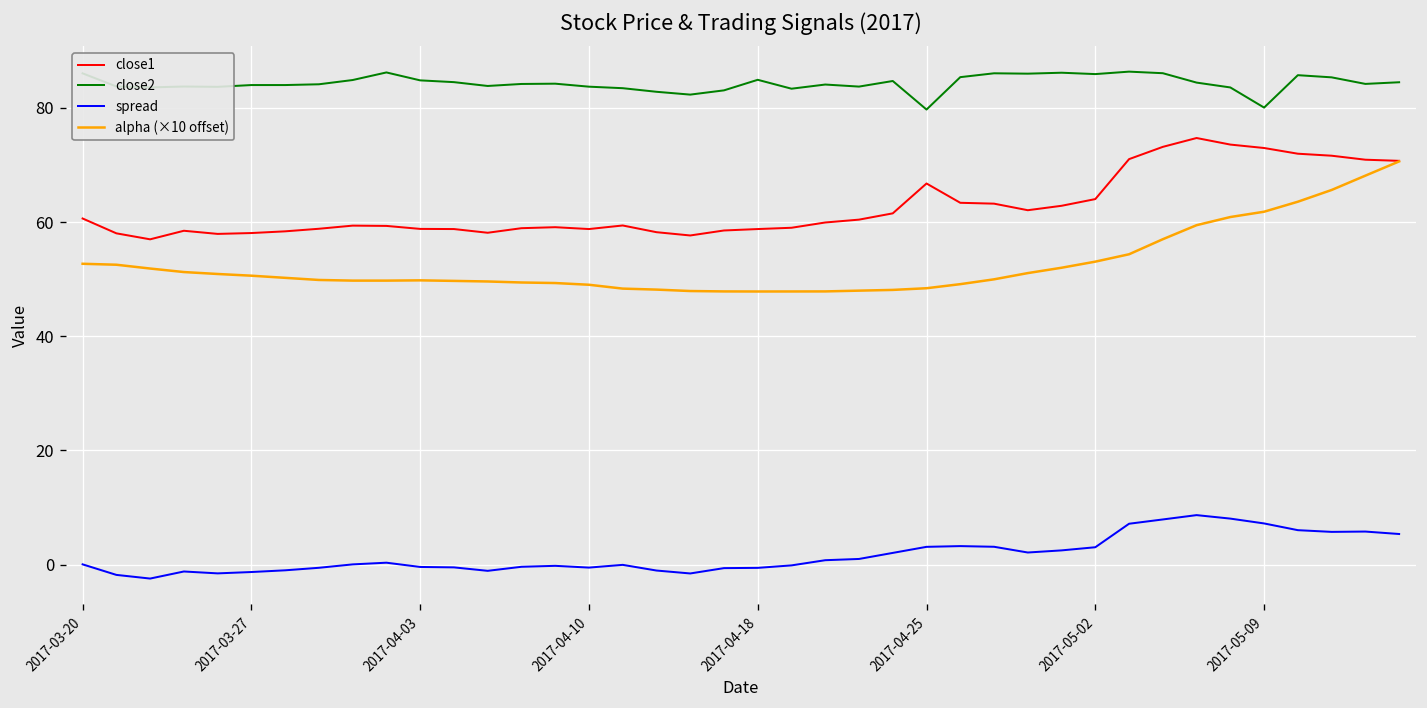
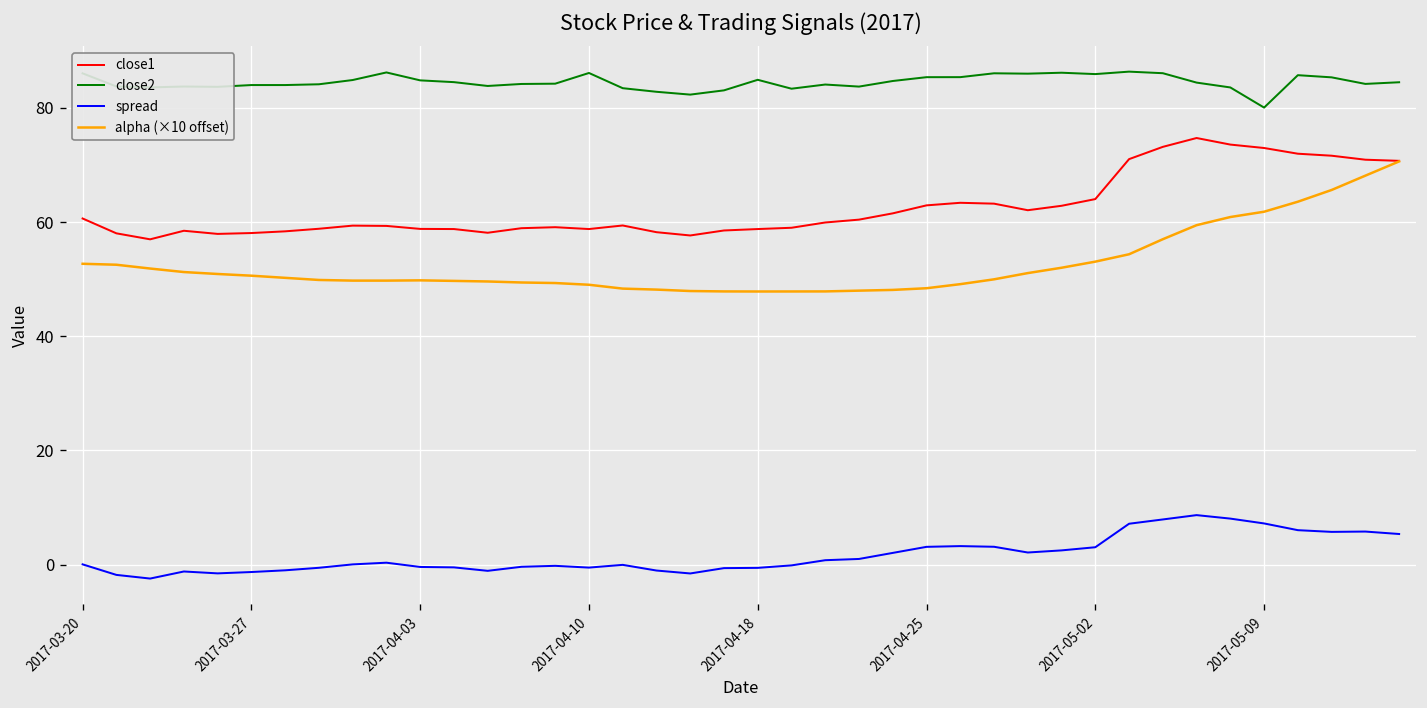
  {
    "close1": {
      "2017-03-20": 61,
      "2017-03-27": 58,
      "2017-04-03": 59,
      "2017-04-10": 59,
      "2017-04-18": 59,
-     "2017-04-25": 67,
+     "2017-04-25": 63,
      "2017-05-02": 64,
      "2017-05-09": 73
    },
    "close2": {
      "2017-03-27": 84,
      "2017-04-03": 85,
-     "2017-04-10": 84,
+     "2017-04-10": 86,
      "2017-04-18": 85,
-     "2017-04-25": 80,
+     "2017-04-25": 85,
      "2017-05-02": 86,
      "2017-05-09": 80
    },
    "spread": {
      "2017-03-20": 0,
      "2017-03-27": -1,
      "2017-04-03": 0,
      "2017-04-10": -1,
      "2017-04-18": -1,
      "2017-04-25": 3,
      "2017-05-02": 3,
      "2017-05-09": 7
    },
    "alpha (×10 offset)": {
      "2017-03-20": 53,
      "2017-03-27": 51,
      "2017-04-03": 50,
      "2017-04-10": 49,
      "2017-04-18": 48,
      "2017-04-25": 48,
      "2017-05-02": 53,
      "2017-05-09": 62
    }
  }
